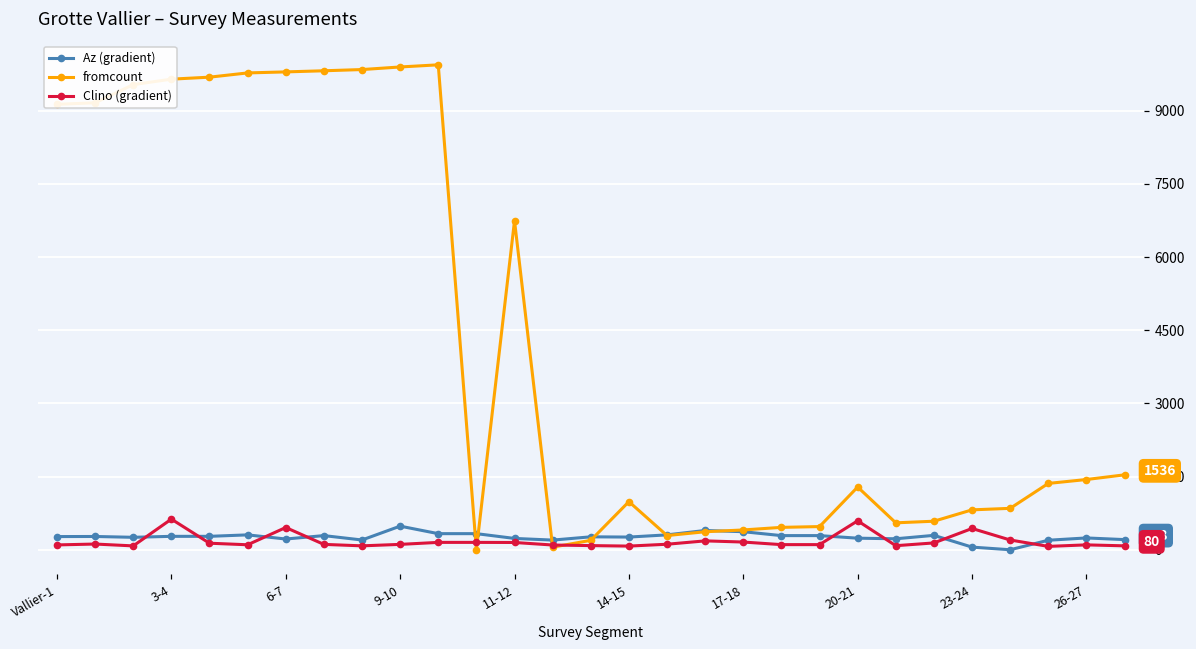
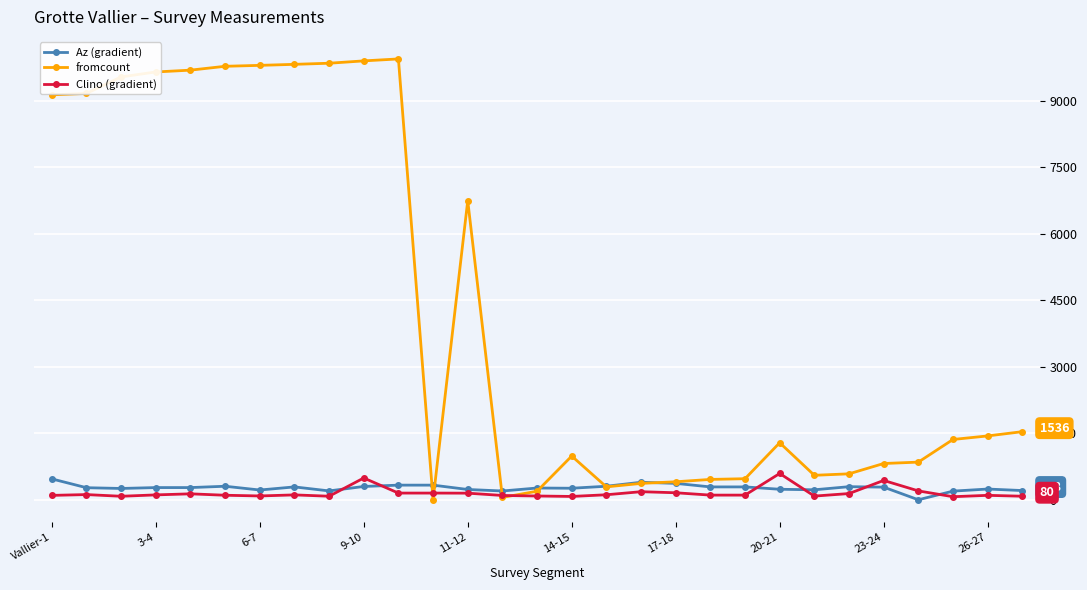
  {
    "Az (gradient)": {
-     "Vallier-1": 300,
+     "Vallier-1": 500,
      "3-4": 300,
      "6-7": 200,
-     "9-10": 500,
+     "9-10": 300,
      "11-12": 200,
      "14-15": 300,
      "20-21": 200,
-     "23-24": 100,
+     "23-24": 300,
      "26-27": 200
    },
    "fromcount": {
      "Vallier-1": 9100,
      "6-7": 9800,
      "9-10": 9900,
      "11-12": 6700,
      "14-15": 1000,
      "20-21": 1300,
      "23-24": 800,
      "26-27": 1400
    },
    "Clino (gradient)": {
      "Vallier-1": 100,
-     "3-4": 600,
-     "6-7": 500,
-     "9-10": 100,
+     "3-4": 100,
+     "6-7": 100,
+     "9-10": 500,
      "11-12": 100,
      "14-15": 100,
      "17-18": 200,
      "20-21": 600,
      "23-24": 400,
      "26-27": 100
    }
  }
